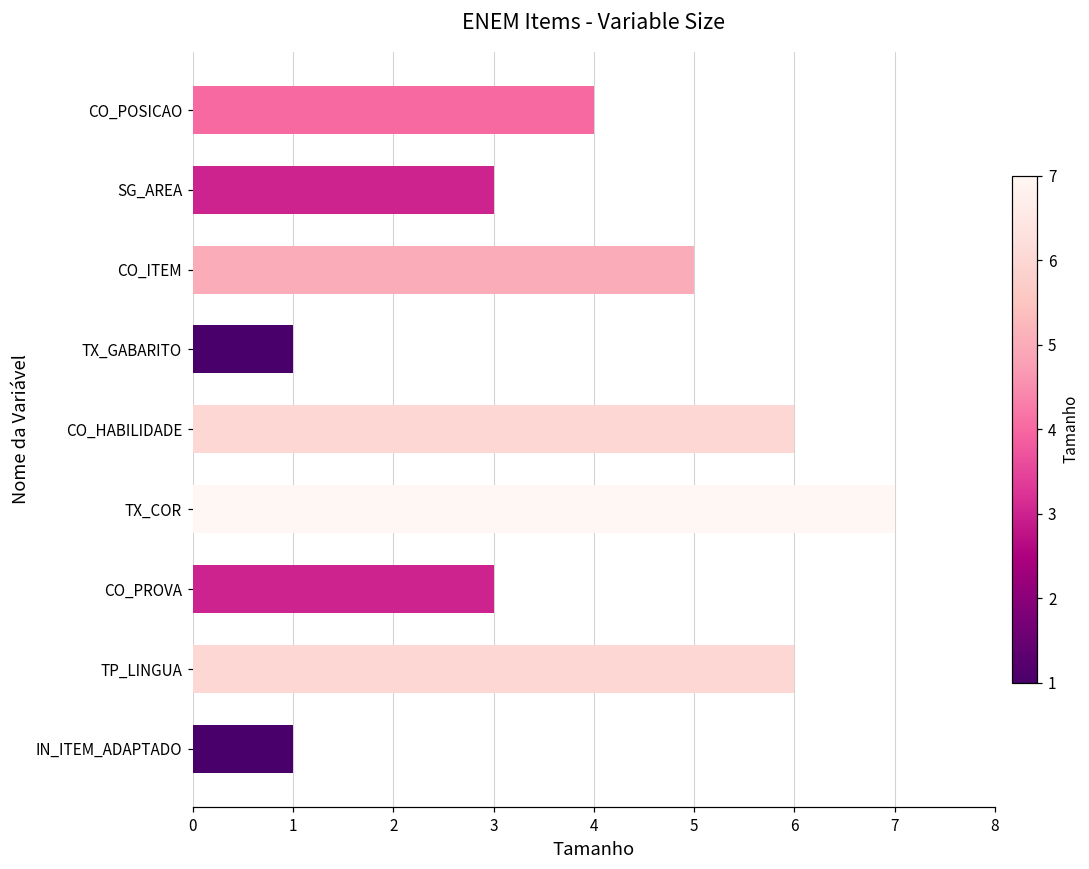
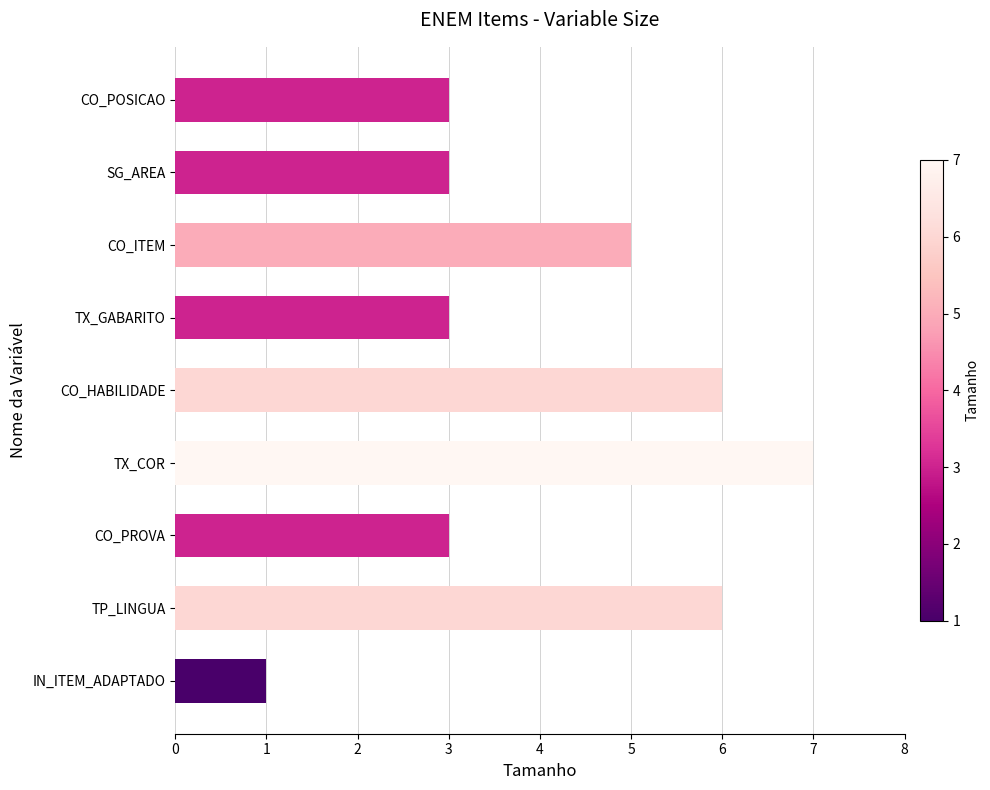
  {
-   "CO_POSICAO": 4,
+   "CO_POSICAO": 3,
    "SG_AREA": 3,
    "CO_ITEM": 5,
-   "TX_GABARITO": 1,
+   "TX_GABARITO": 3,
    "CO_HABILIDADE": 6,
    "TX_COR": 7,
    "CO_PROVA": 3,
    "TP_LINGUA": 6,
    "IN_ITEM_ADAPTADO": 1
  }
